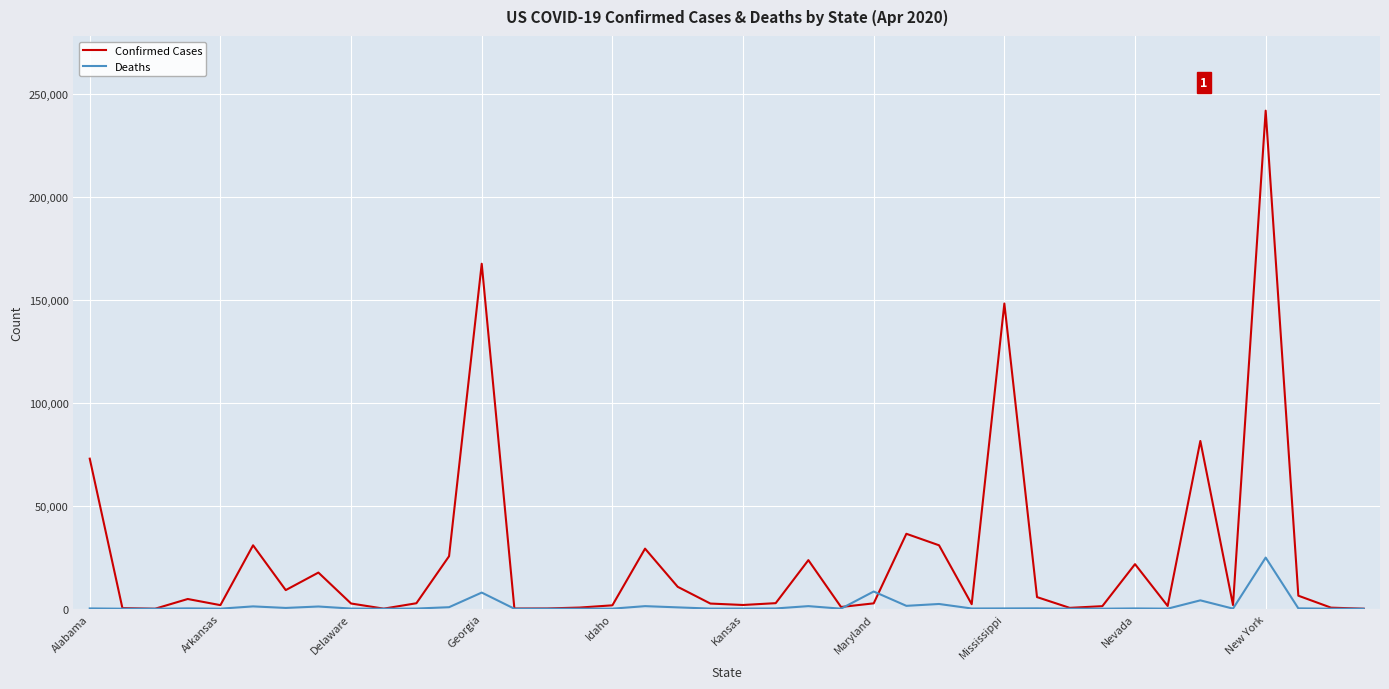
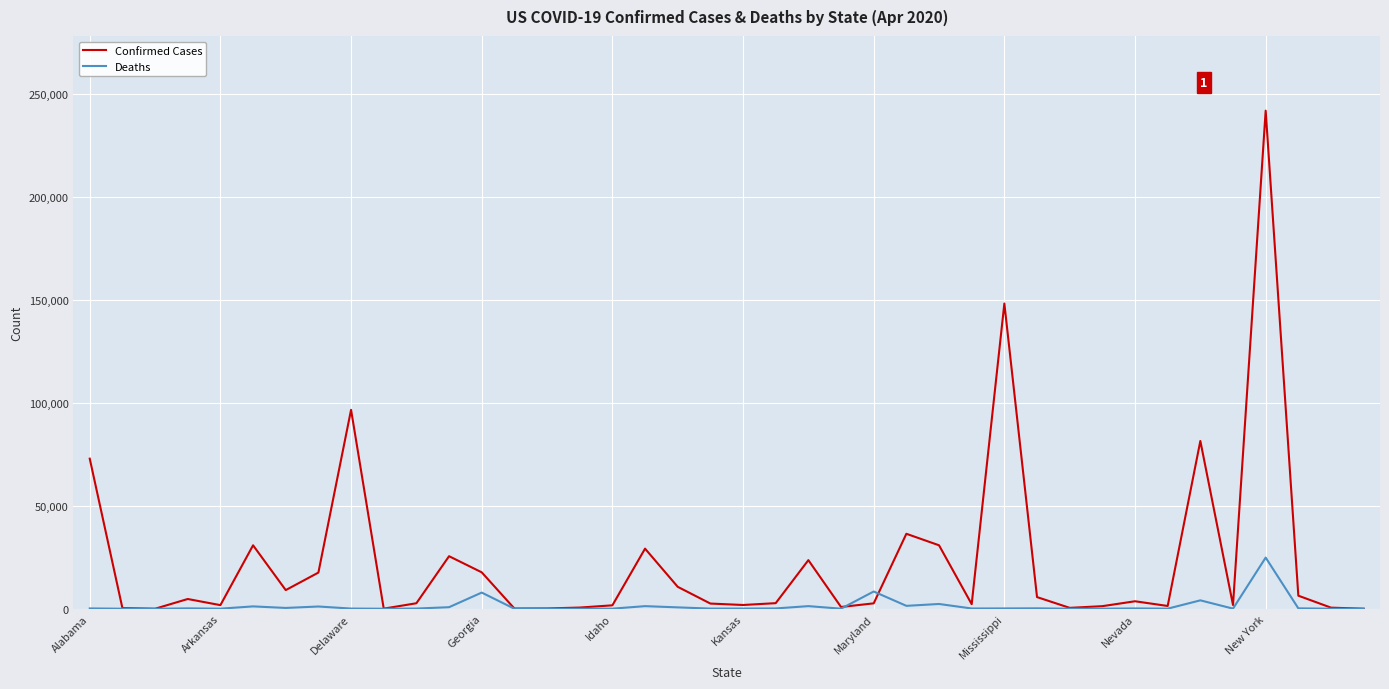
  {
    "Confirmed Cases": {
      "Alabama": "73,000",
      "Arkansas": "2,000",
-     "Delaware": "3,000",
-     "Georgia": "167,000",
+     "Delaware": "97,000",
+     "Georgia": "18,000",
      "Idaho": "2,000",
      "Kansas": "2,000",
      "Maryland": "3,000",
      "Mississippi": "148,000",
-     "Nevada": "22,000",
+     "Nevada": "4,000",
      "New York": "242,000"
    },
    "Deaths": {
      "Alabama": "0",
      "Arkansas": "0",
      "Delaware": "0",
      "Georgia": "8,000",
      "Idaho": "0",
      "Kansas": "0",
      "Maryland": "8,000",
      "Mississippi": "0",
      "Nevada": "0",
      "New York": "25,000"
    }
  }
